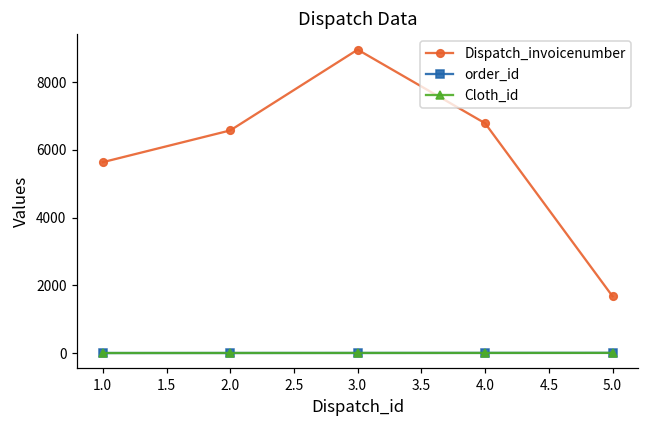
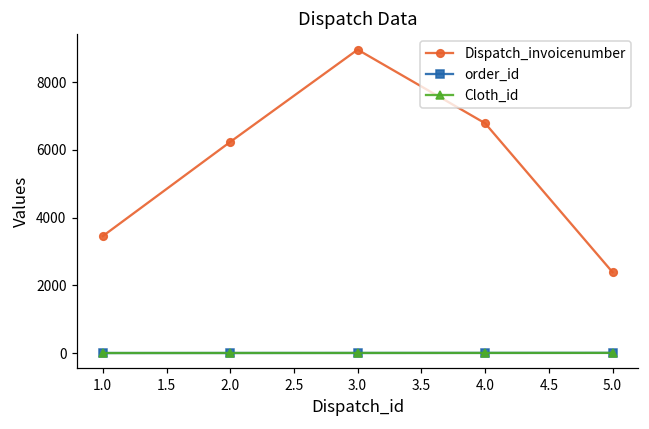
  {
    "Dispatch_invoicenumber": {
-     "1.0": 5600,
-     "2.0": 6600,
+     "1.0": 3500,
+     "2.0": 6200,
      "3.0": 9000,
      "4.0": 6800,
-     "5.0": 1700
+     "5.0": 2400
    },
    "Cloth_id": {
      "1.0": 0,
      "2.0": 0,
      "3.0": 0,
      "4.0": 0,
      "5.0": 0
    }
  }
